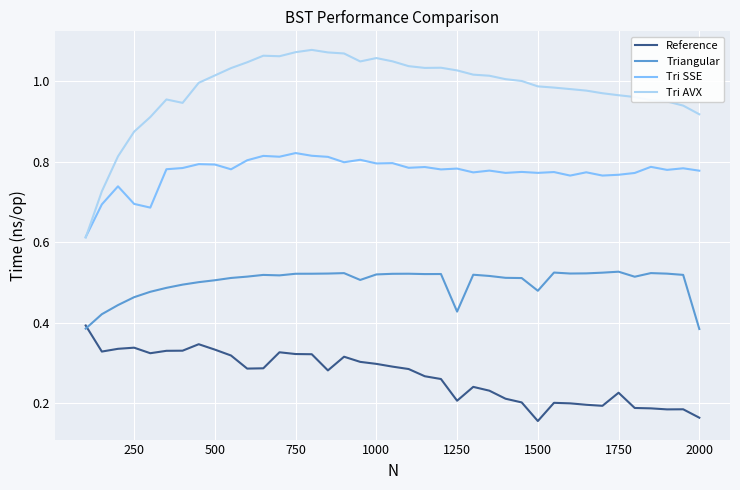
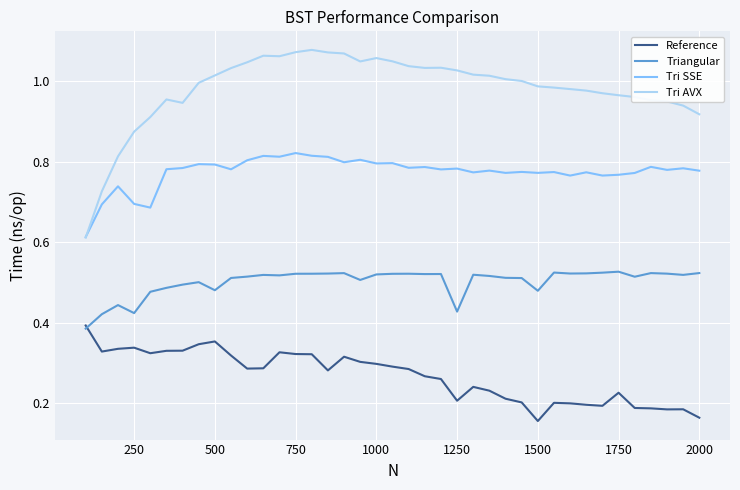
  {
    "Reference": {
      "250": 0.34,
-     "500": 0.33,
+     "500": 0.35,
      "750": 0.32,
      "1000": 0.30,
      "1250": 0.21,
      "1500": 0.16,
      "1750": 0.23,
      "2000": 0.16
    },
    "Triangular": {
-     "250": 0.46,
-     "500": 0.51,
+     "250": 0.42,
+     "500": 0.48,
      "750": 0.52,
      "1000": 0.52,
      "1250": 0.43,
      "1500": 0.48,
      "1750": 0.53,
-     "2000": 0.38
+     "2000": 0.52
    }
  }
